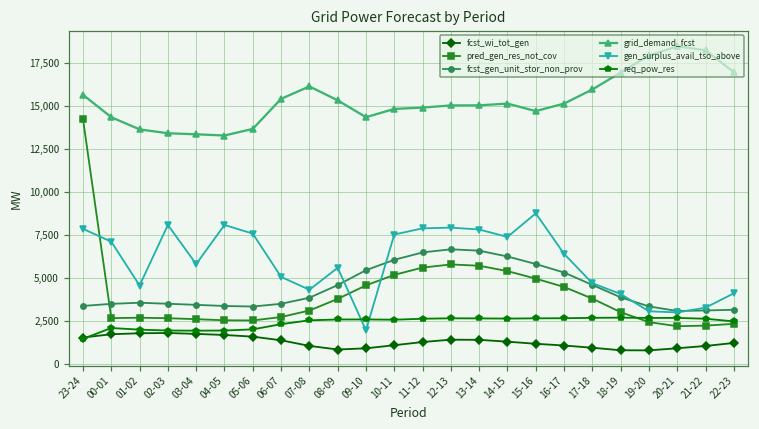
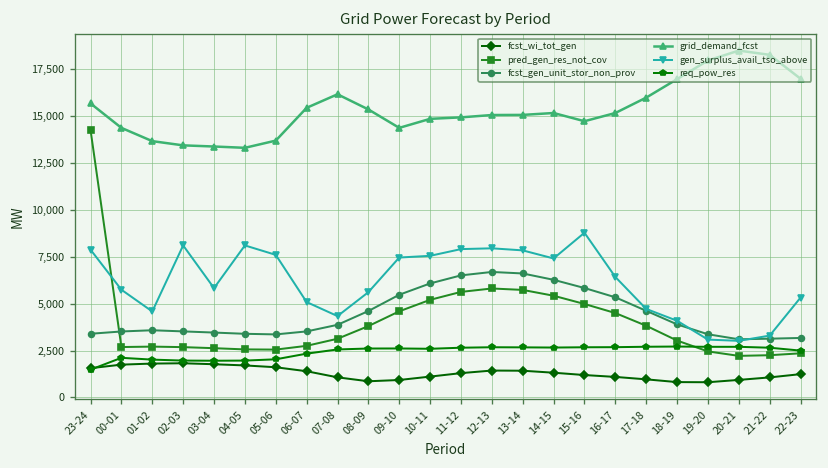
  {
    "gen_surplus_avail_tso_above": {
      "23-24": "7,900",
-     "00-01": "7,100",
+     "00-01": "5,700",
      "01-02": "4,600",
      "02-03": "8,100",
      "03-04": "5,800",
      "04-05": "8,100",
      "05-06": "7,600",
      "06-07": "5,100",
      "07-08": "4,300",
      "08-09": "5,600",
-     "09-10": "2,000",
+     "09-10": "7,500",
      "10-11": "7,500",
      "11-12": "7,900",
      "12-13": "7,900",
      "13-14": "7,800",
      "14-15": "7,400",
      "15-16": "8,800",
      "16-17": "6,400",
      "18-19": "4,100",
      "19-20": "3,100",
-     "22-23": "4,100"
+     "22-23": "5,300"
    }
  }
